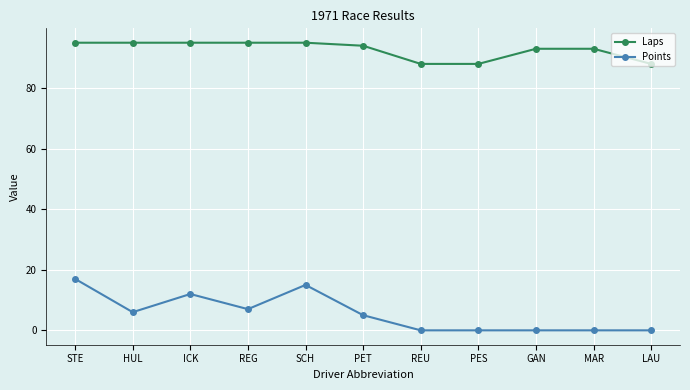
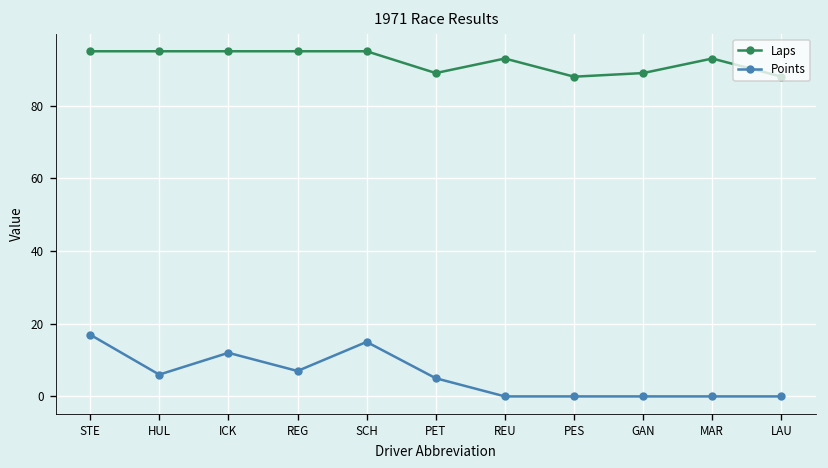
  {
    "Laps": {
      "STE": 95,
      "HUL": 95,
      "ICK": 95,
      "REG": 95,
      "SCH": 95,
-     "PET": 94,
-     "REU": 88,
+     "PET": 89,
+     "REU": 93,
      "PES": 88,
-     "GAN": 93,
+     "GAN": 89,
      "MAR": 93
    },
    "Points": {
      "STE": 17,
      "HUL": 6,
      "ICK": 12,
      "REG": 7,
      "SCH": 15,
      "PET": 5,
      "REU": 0,
      "PES": 0,
      "GAN": 0,
      "MAR": 0,
      "LAU": 0
    }
  }
